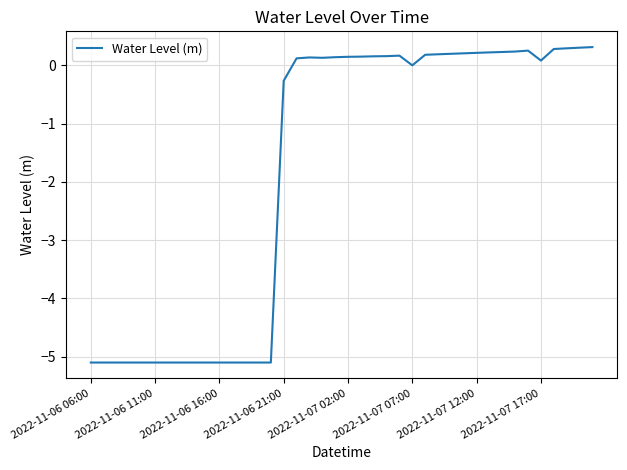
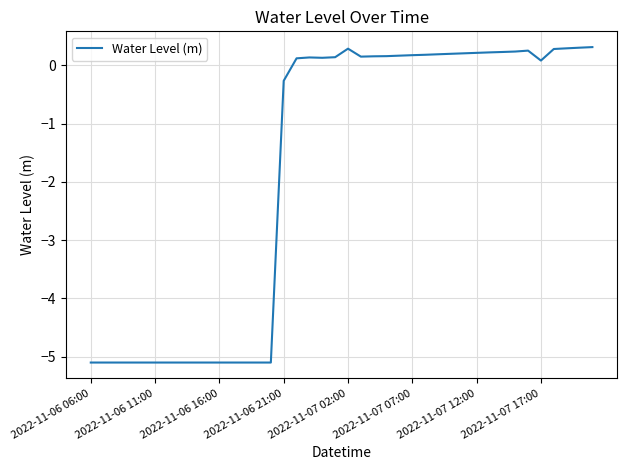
  {
    "2022-11-06 06:00": -5.1,
    "2022-11-06 11:00": -5.1,
    "2022-11-06 16:00": -5.1,
    "2022-11-06 21:00": -0.3,
-   "2022-11-07 02:00": 0.1,
-   "2022-11-07 07:00": 0.0,
+   "2022-11-07 02:00": 0.3,
+   "2022-11-07 07:00": 0.2,
    "2022-11-07 12:00": 0.2,
    "2022-11-07 17:00": 0.1
  }
